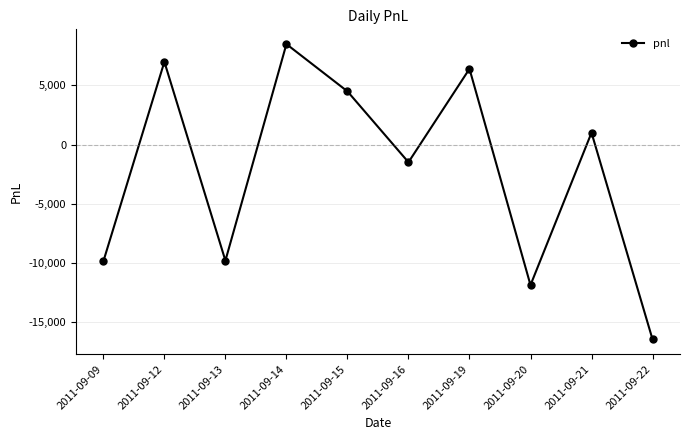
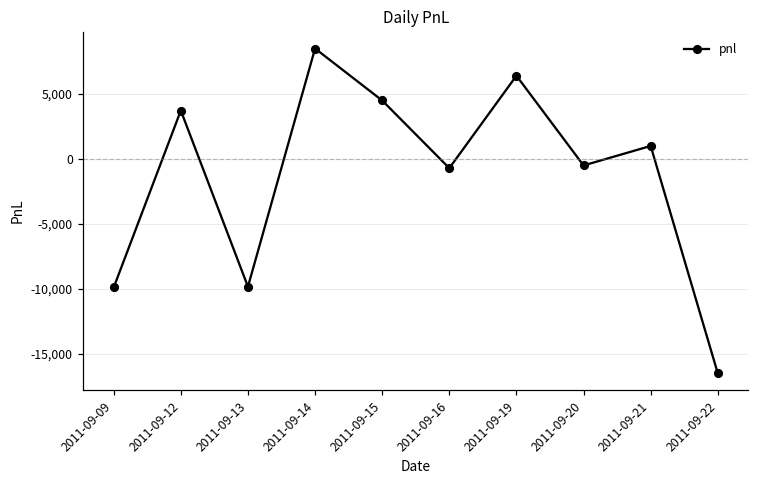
  {
    "2011-09-09": "-9,900",
-   "2011-09-12": "7,000",
+   "2011-09-12": "3,700",
    "2011-09-13": "-9,800",
    "2011-09-14": "8,500",
    "2011-09-15": "4,500",
-   "2011-09-16": "-1,500",
+   "2011-09-16": "-700",
    "2011-09-19": "6,400",
-   "2011-09-20": "-11,900",
+   "2011-09-20": "-500",
    "2011-09-21": "1,000",
    "2011-09-22": "-16,500"
  }
